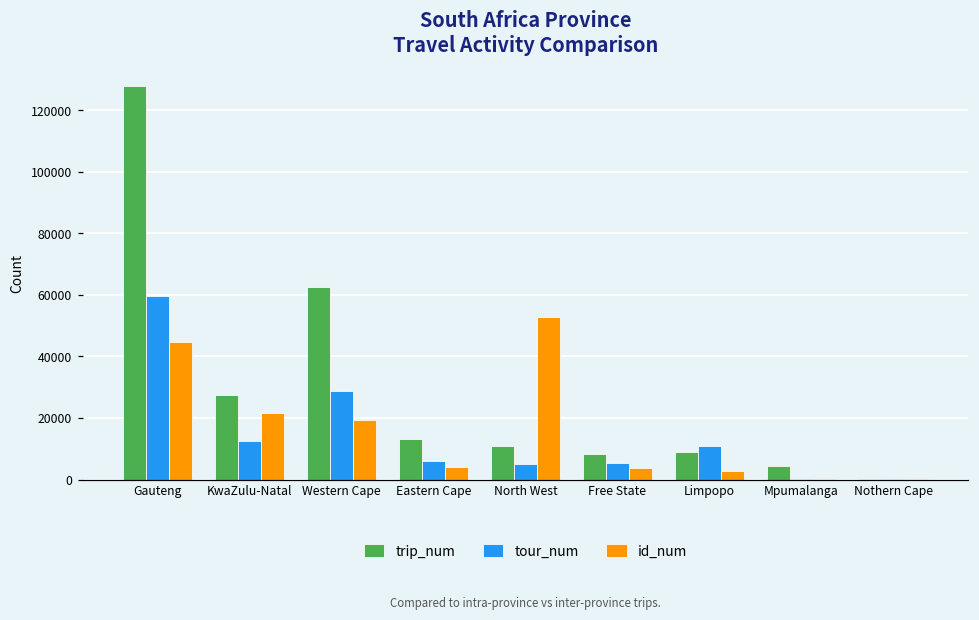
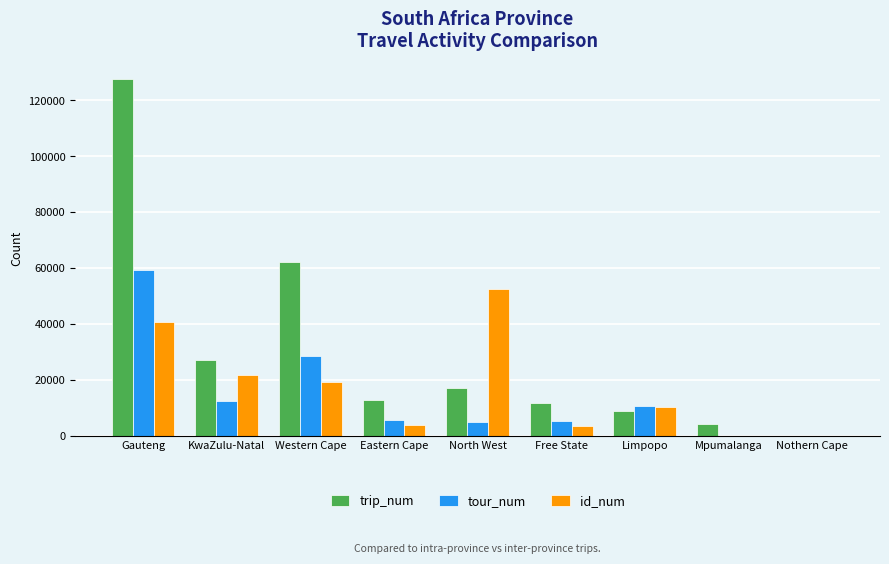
  {
    "trip_num": {
      "Gauteng": 128000,
      "KwaZulu-Natal": 27000,
      "Western Cape": 62000,
      "Eastern Cape": 13000,
-     "North West": 11000,
-     "Free State": 8000,
+     "North West": 17000,
+     "Free State": 12000,
      "Limpopo": 9000,
      "Mpumalanga": 4000
    },
    "tour_num": {
      "Gauteng": 60000,
      "KwaZulu-Natal": 12000,
      "Western Cape": 29000,
      "Eastern Cape": 6000,
      "North West": 5000,
      "Free State": 6000,
      "Limpopo": 11000
    },
    "id_num": {
-     "Gauteng": 45000,
+     "Gauteng": 41000,
      "KwaZulu-Natal": 22000,
      "Western Cape": 19000,
      "Eastern Cape": 4000,
      "North West": 53000,
      "Free State": 4000,
-     "Limpopo": 3000
+     "Limpopo": 11000
    }
  }
